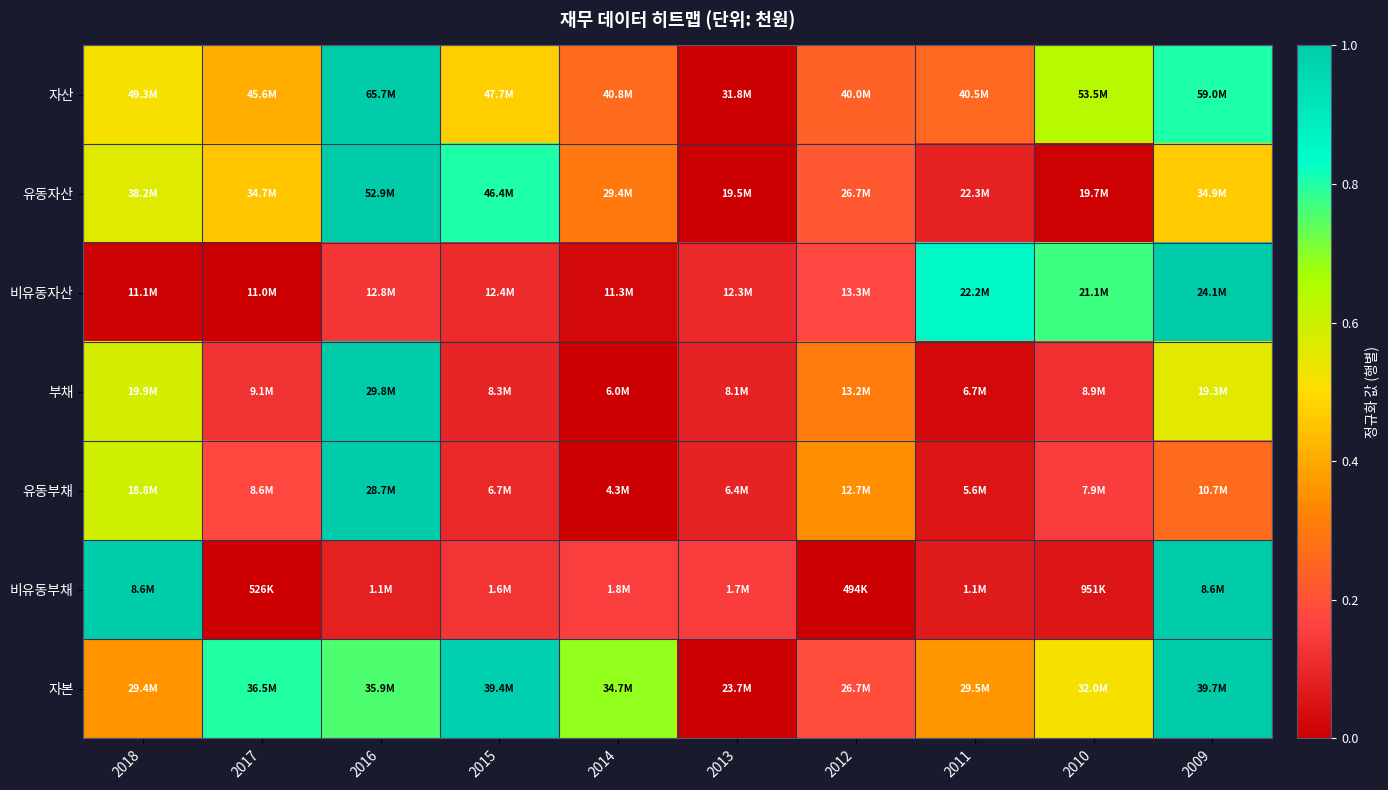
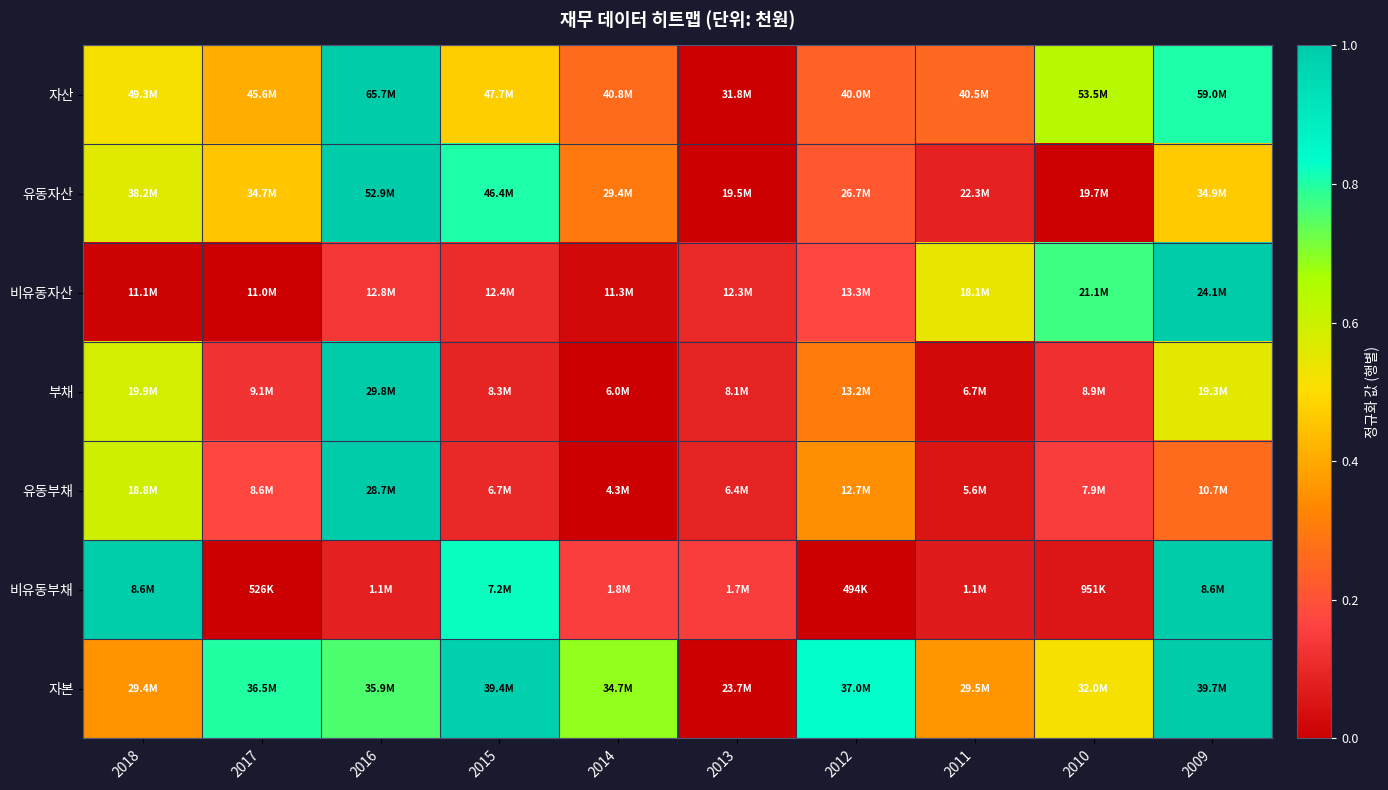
  {
    "자산": {
      "2018": "49.3M",
      "2017": "45.6M",
      "2016": "65.7M",
      "2015": "47.7M",
      "2014": "40.8M",
      "2013": "31.8M",
      "2012": "40.0M",
      "2011": "40.5M",
      "2010": "53.5M",
      "2009": "59.0M"
    },
    "유동자산": {
      "2018": "38.2M",
      "2017": "34.7M",
      "2016": "52.9M",
      "2015": "46.4M",
      "2014": "29.4M",
      "2013": "19.5M",
      "2012": "26.7M",
      "2011": "22.3M",
      "2010": "19.7M",
      "2009": "34.9M"
    },
    "비유동자산": {
      "2018": "11.1M",
      "2017": "11.0M",
      "2016": "12.8M",
      "2015": "12.4M",
      "2014": "11.3M",
      "2013": "12.3M",
      "2012": "13.3M",
-     "2011": "22.2M",
+     "2011": "18.1M",
      "2010": "21.1M",
      "2009": "24.1M"
    },
    "부채": {
      "2018": "19.9M",
      "2017": "9.1M",
      "2016": "29.8M",
      "2015": "8.3M",
      "2014": "6.0M",
      "2013": "8.1M",
      "2012": "13.2M",
      "2011": "6.7M",
      "2010": "8.9M",
      "2009": "19.3M"
    },
    "유동부채": {
      "2018": "18.8M",
      "2017": "8.6M",
      "2016": "28.7M",
      "2015": "6.7M",
      "2014": "4.3M",
      "2013": "6.4M",
      "2012": "12.7M",
      "2011": "5.6M",
      "2010": "7.9M",
      "2009": "10.7M"
    },
    "비유동부채": {
      "2018": "8.6M",
      "2017": "526K",
      "2016": "1.1M",
-     "2015": "1.6M",
+     "2015": "7.2M",
      "2014": "1.8M",
      "2013": "1.7M",
      "2012": "494K",
      "2011": "1.1M",
      "2010": "951K",
      "2009": "8.6M"
    },
    "자본": {
      "2018": "29.4M",
      "2017": "36.5M",
      "2016": "35.9M",
      "2015": "39.4M",
      "2014": "34.7M",
      "2013": "23.7M",
-     "2012": "26.7M",
+     "2012": "37.0M",
      "2011": "29.5M",
      "2010": "32.0M",
      "2009": "39.7M"
    }
  }
